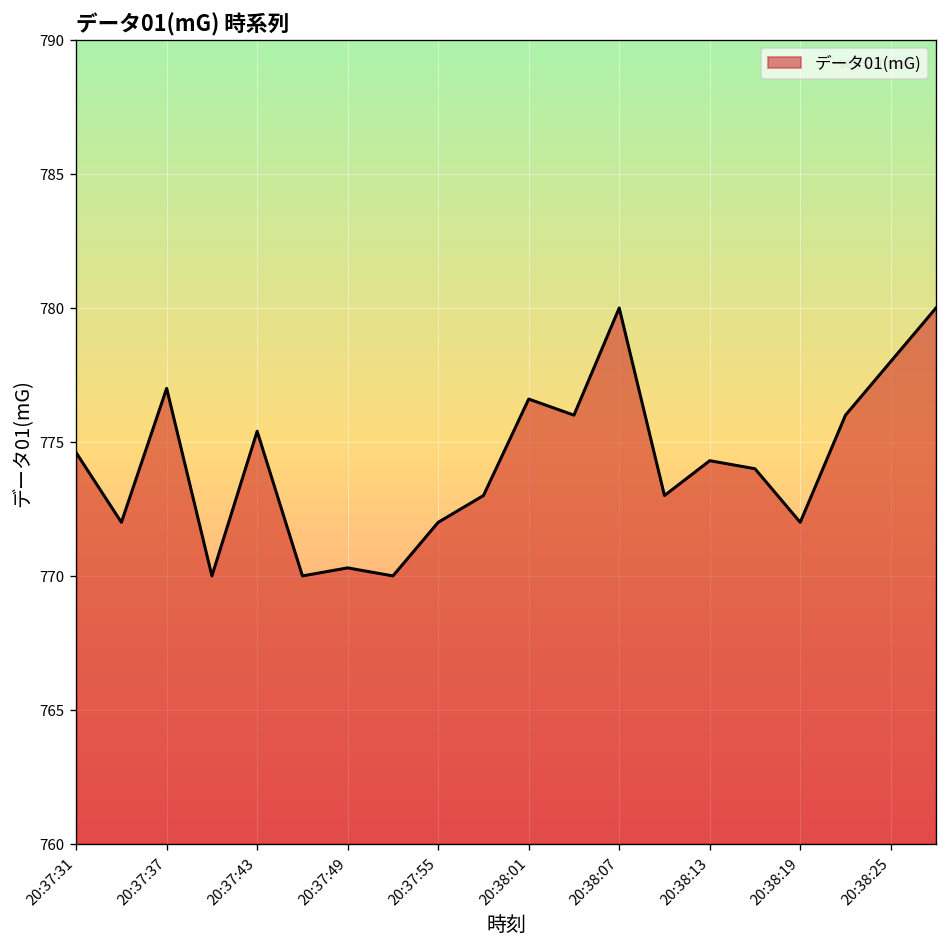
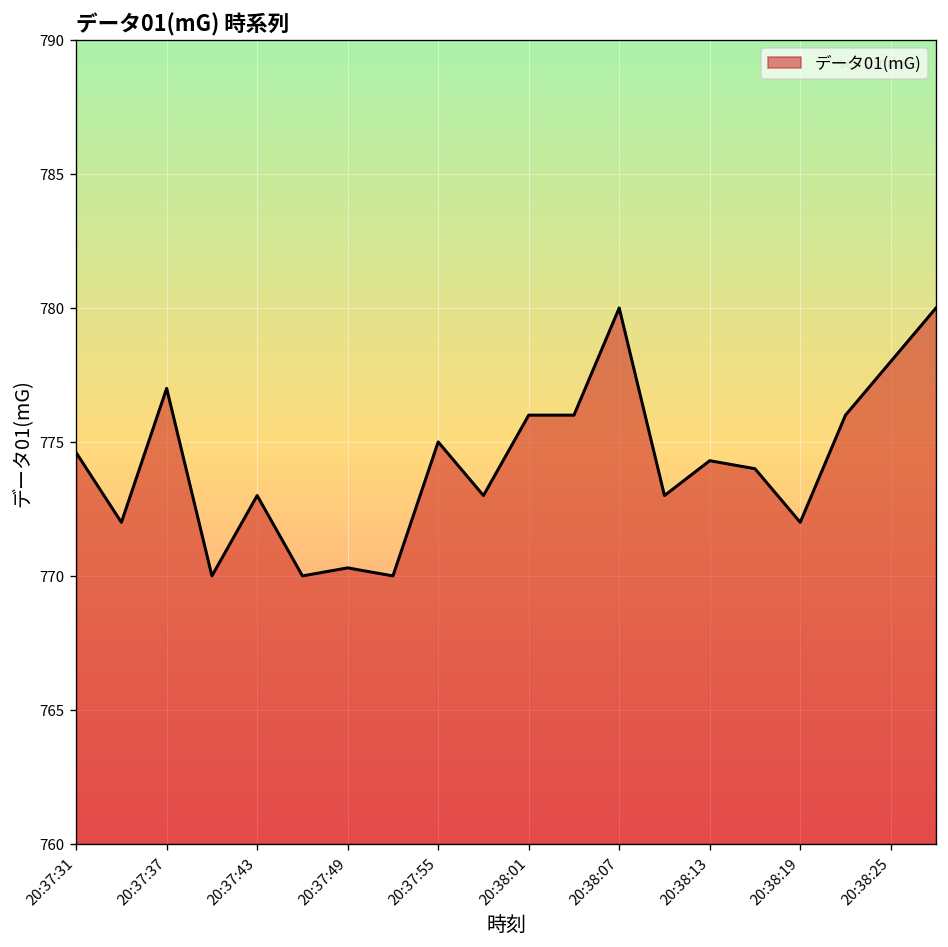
  {
    "20:37:31": 774.6,
    "20:37:37": 777.0,
-   "20:37:43": 775.4,
+   "20:37:43": 773.0,
    "20:37:49": 770.3,
-   "20:37:55": 772,
-   "20:38:01": 776.6,
+   "20:37:55": 775,
+   "20:38:01": 776.0,
    "20:38:07": 780.0,
    "20:38:13": 774.3,
    "20:38:19": 772.0,
    "20:38:25": 778.0
  }
